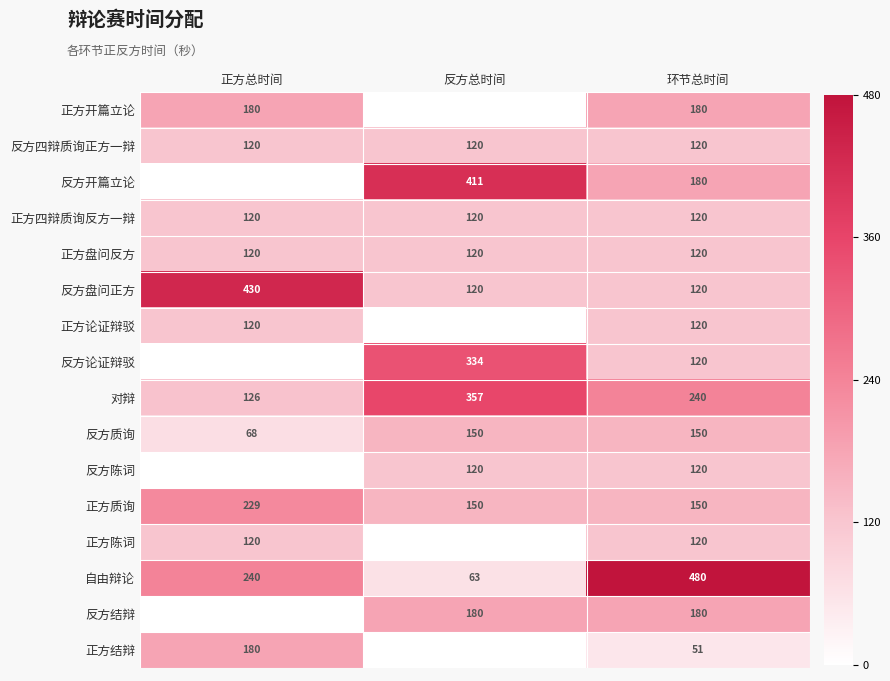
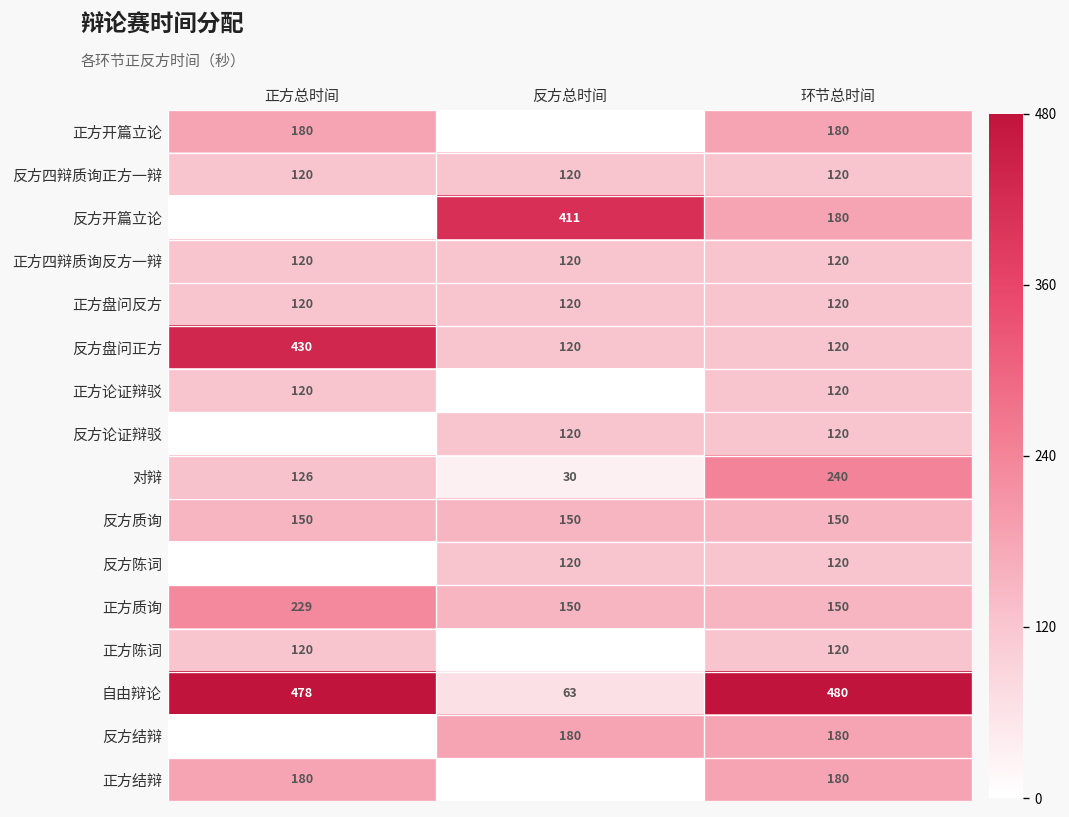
  {
    "正方开篇立论": {
      "正方总时间": 180,
      "环节总时间": 180
    },
    "反方四辩质询正方一辩": {
      "正方总时间": 120,
      "反方总时间": 120,
      "环节总时间": 120
    },
    "反方开篇立论": {
      "反方总时间": 411,
      "环节总时间": 180
    },
    "正方四辩质询反方一辩": {
      "正方总时间": 120,
      "反方总时间": 120,
      "环节总时间": 120
    },
    "正方盘问反方": {
      "正方总时间": 120,
      "反方总时间": 120,
      "环节总时间": 120
    },
    "反方盘问正方": {
      "正方总时间": 430,
      "反方总时间": 120,
      "环节总时间": 120
    },
    "正方论证辩驳": {
      "正方总时间": 120,
      "环节总时间": 120
    },
    "反方论证辩驳": {
-     "反方总时间": 334,
+     "反方总时间": 120,
      "环节总时间": 120
    },
    "对辩": {
      "正方总时间": 126,
-     "反方总时间": 357,
+     "反方总时间": 30,
      "环节总时间": 240
    },
    "反方质询": {
-     "正方总时间": 68,
+     "正方总时间": 150,
      "反方总时间": 150,
      "环节总时间": 150
    },
    "反方陈词": {
      "反方总时间": 120,
      "环节总时间": 120
    },
    "正方质询": {
      "正方总时间": 229,
      "反方总时间": 150,
      "环节总时间": 150
    },
    "正方陈词": {
      "正方总时间": 120,
      "环节总时间": 120
    },
    "自由辩论": {
-     "正方总时间": 240,
+     "正方总时间": 478,
      "反方总时间": 63,
      "环节总时间": 480
    },
    "反方结辩": {
      "反方总时间": 180,
      "环节总时间": 180
    },
    "正方结辩": {
      "正方总时间": 180,
-     "环节总时间": 51
+     "环节总时间": 180
    }
  }
